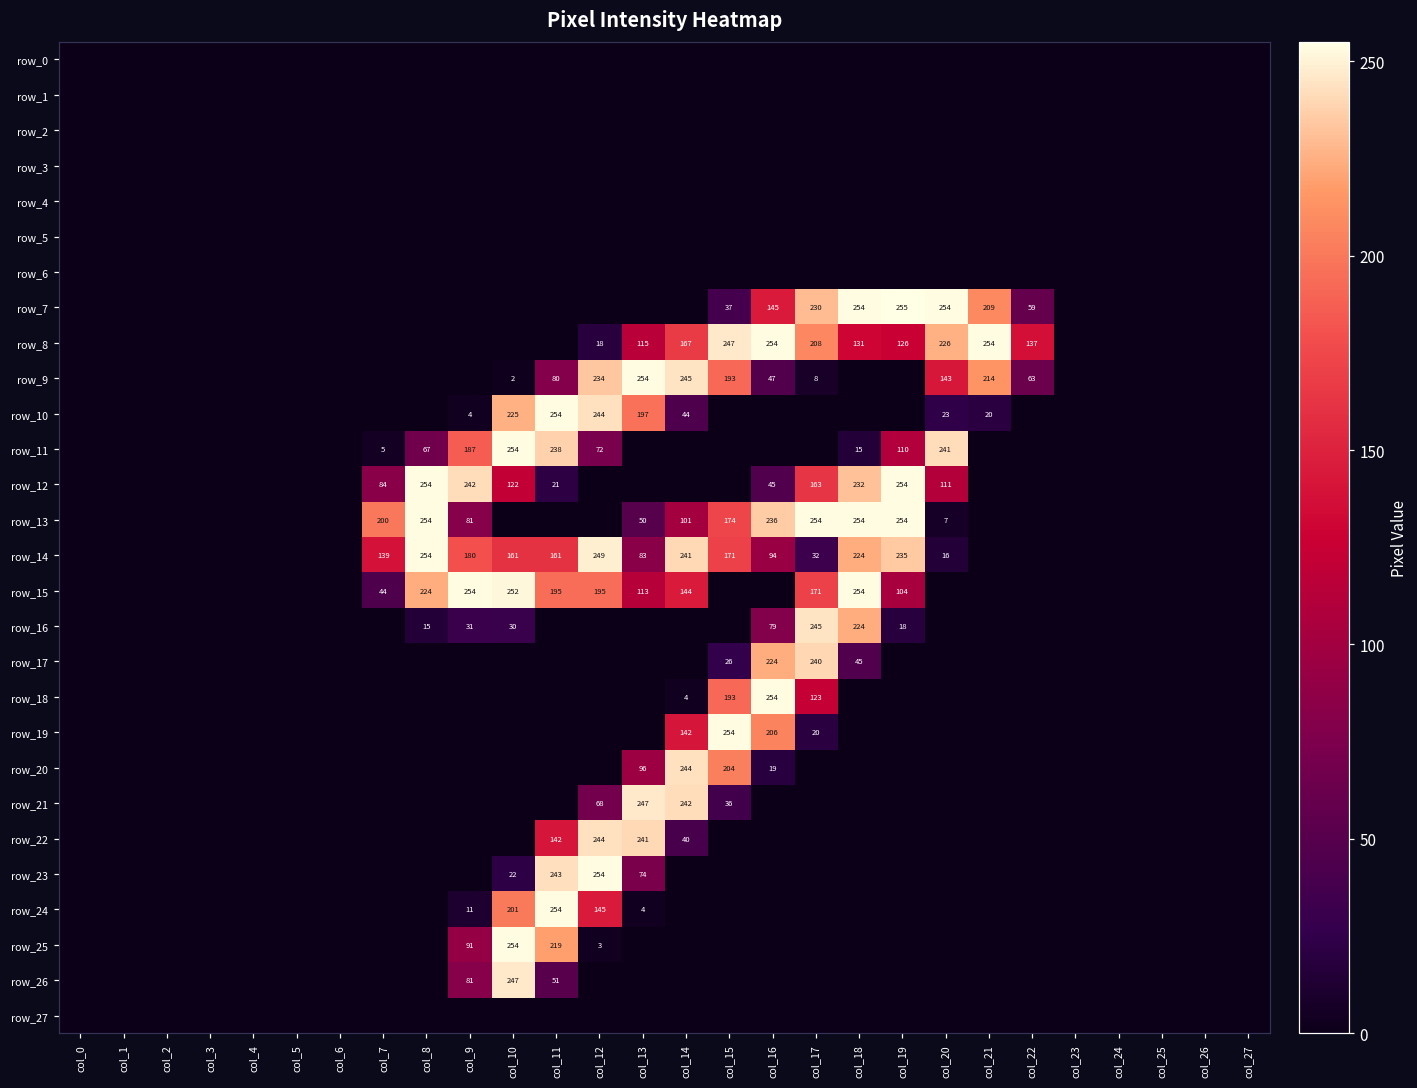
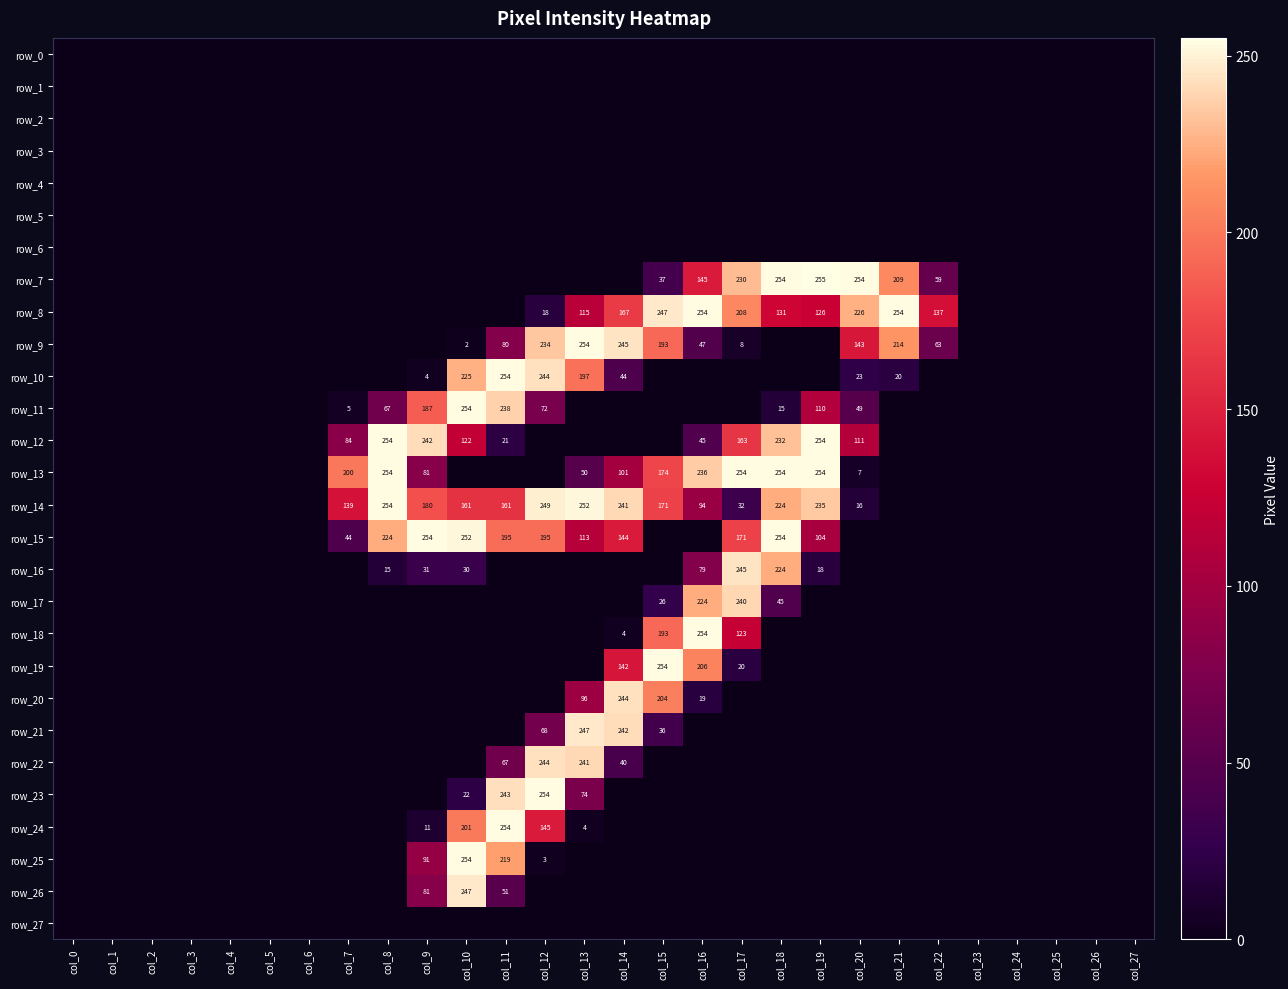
  {
    "row_7": {
      "col_15": 37,
      "col_16": 145,
      "col_17": 230,
      "col_18": 254,
      "col_19": 255,
      "col_20": 254,
      "col_21": 209,
      "col_22": 59
    },
    "row_8": {
      "col_12": 18,
      "col_13": 115,
      "col_14": 167,
      "col_15": 247,
      "col_16": 254,
      "col_17": 208,
      "col_18": 131,
      "col_19": 126,
      "col_20": 226,
      "col_21": 254,
      "col_22": 137
    },
    "row_9": {
      "col_10": 2,
      "col_11": 80,
      "col_12": 234,
      "col_13": 254,
      "col_14": 245,
      "col_15": 193,
      "col_16": 47,
      "col_17": 8,
      "col_20": 143,
      "col_21": 214,
      "col_22": 63
    },
    "row_10": {
      "col_9": 4,
      "col_10": 225,
      "col_11": 254,
      "col_12": 244,
      "col_13": 197,
      "col_14": 44,
      "col_20": 23,
      "col_21": 20
    },
    "row_11": {
      "col_7": 5,
      "col_8": 67,
      "col_9": 187,
      "col_10": 254,
      "col_11": 238,
      "col_12": 72,
      "col_18": 15,
      "col_19": 110,
-     "col_20": 241
+     "col_20": 49
    },
    "row_12": {
      "col_7": 84,
      "col_8": 254,
      "col_9": 242,
      "col_10": 122,
      "col_11": 21,
      "col_16": 45,
      "col_17": 163,
      "col_18": 232,
      "col_19": 254,
      "col_20": 111
    },
    "row_13": {
      "col_7": 200,
      "col_8": 254,
      "col_9": 81,
      "col_13": 50,
      "col_14": 101,
      "col_15": 174,
      "col_16": 236,
      "col_17": 254,
      "col_18": 254,
      "col_19": 254,
      "col_20": 7
    },
    "row_14": {
      "col_7": 139,
      "col_8": 254,
      "col_9": 180,
      "col_10": 161,
      "col_11": 161,
      "col_12": 249,
-     "col_13": 83,
+     "col_13": 252,
      "col_14": 241,
      "col_15": 171,
      "col_16": 94,
      "col_17": 32,
      "col_18": 224,
      "col_19": 235,
      "col_20": 16
    },
    "row_15": {
      "col_7": 44,
      "col_8": 224,
      "col_9": 254,
      "col_10": 252,
      "col_11": 195,
      "col_12": 195,
      "col_13": 113,
      "col_14": 144,
      "col_17": 171,
      "col_18": 254,
      "col_19": 104
    },
    "row_16": {
      "col_8": 15,
      "col_9": 31,
      "col_10": 30,
      "col_16": 79,
      "col_17": 245,
      "col_18": 224,
      "col_19": 18
    },
    "row_17": {
      "col_15": 26,
      "col_16": 224,
      "col_17": 240,
      "col_18": 45
    },
    "row_18": {
      "col_14": 4,
      "col_15": 193,
      "col_16": 254,
      "col_17": 123
    },
    "row_19": {
      "col_14": 142,
      "col_15": 254,
      "col_16": 206,
      "col_17": 20
    },
    "row_20": {
      "col_13": 96,
      "col_14": 244,
      "col_15": 204,
      "col_16": 19
    },
    "row_21": {
      "col_12": 68,
      "col_13": 247,
      "col_14": 242,
      "col_15": 36
    },
    "row_22": {
-     "col_11": 142,
+     "col_11": 67,
      "col_12": 244,
      "col_13": 241,
      "col_14": 40
    },
    "row_23": {
      "col_10": 22,
      "col_11": 243,
      "col_12": 254,
      "col_13": 74
    },
    "row_24": {
      "col_9": 11,
      "col_10": 201,
      "col_11": 254,
      "col_12": 145,
      "col_13": 4
    },
    "row_25": {
      "col_9": 91,
      "col_10": 254,
      "col_11": 219,
      "col_12": 3
    },
    "row_26": {
      "col_9": 81,
      "col_10": 247,
      "col_11": 51
    }
  }
